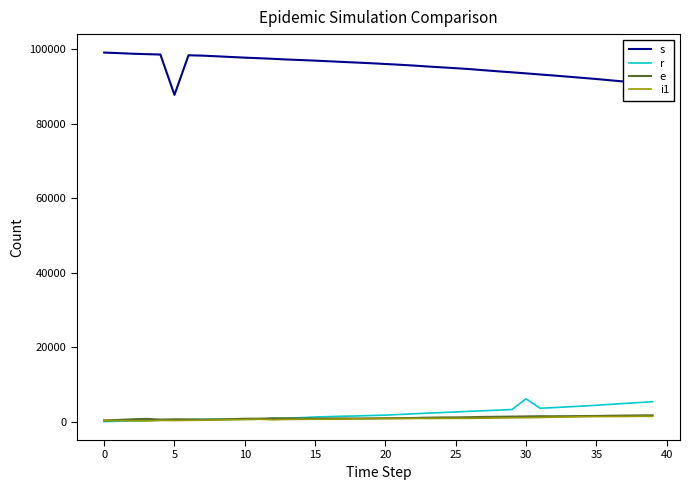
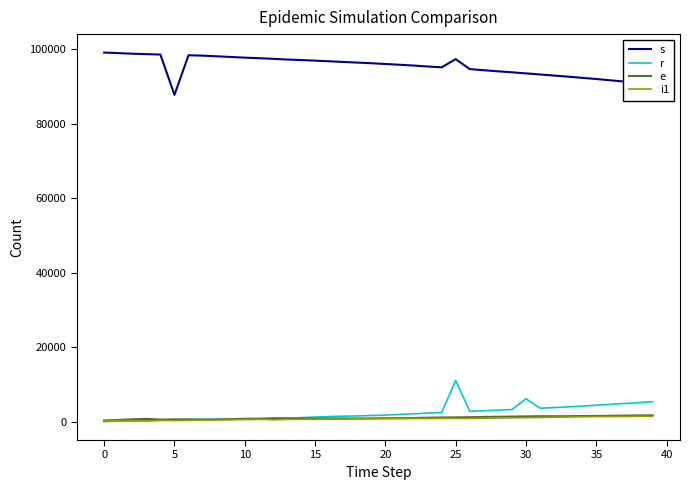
  {
    "s": {
      "0": 99000,
      "5": 88000,
      "10": 98000,
      "15": 97000,
      "20": 96000,
-     "25": 95000,
+     "25": 97000,
      "30": 93000,
      "35": 92000
    },
    "r": {
      "20": 2000,
-     "25": 3000,
+     "25": 11000,
      "30": 6000,
      "35": 4000
    }
  }
